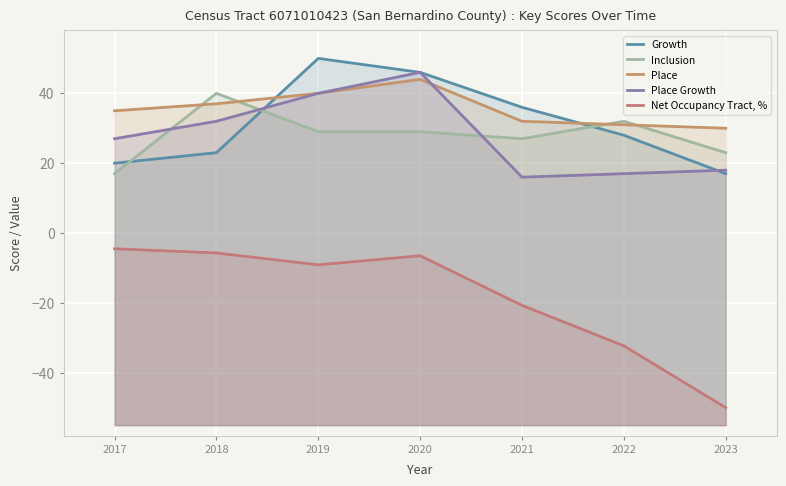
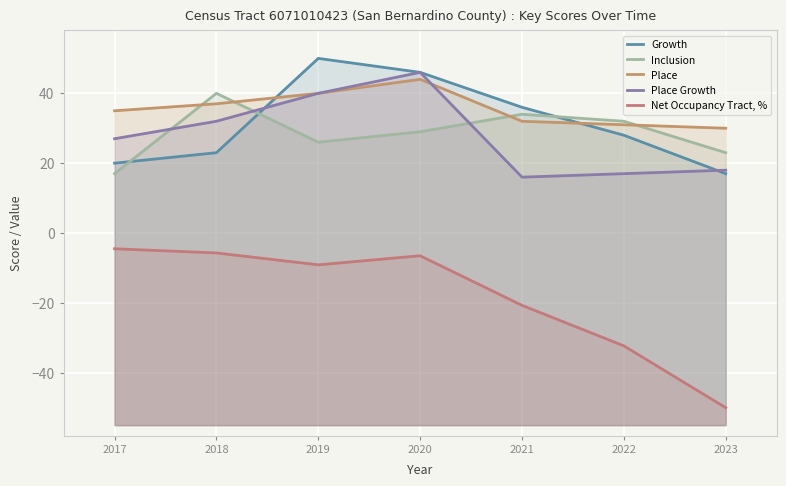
  {
    "Inclusion": {
      "2017": 17,
      "2018": 40,
-     "2019": 29,
+     "2019": 26,
      "2020": 29,
-     "2021": 27,
+     "2021": 34,
      "2022": 32,
      "2023": 23
    }
  }
